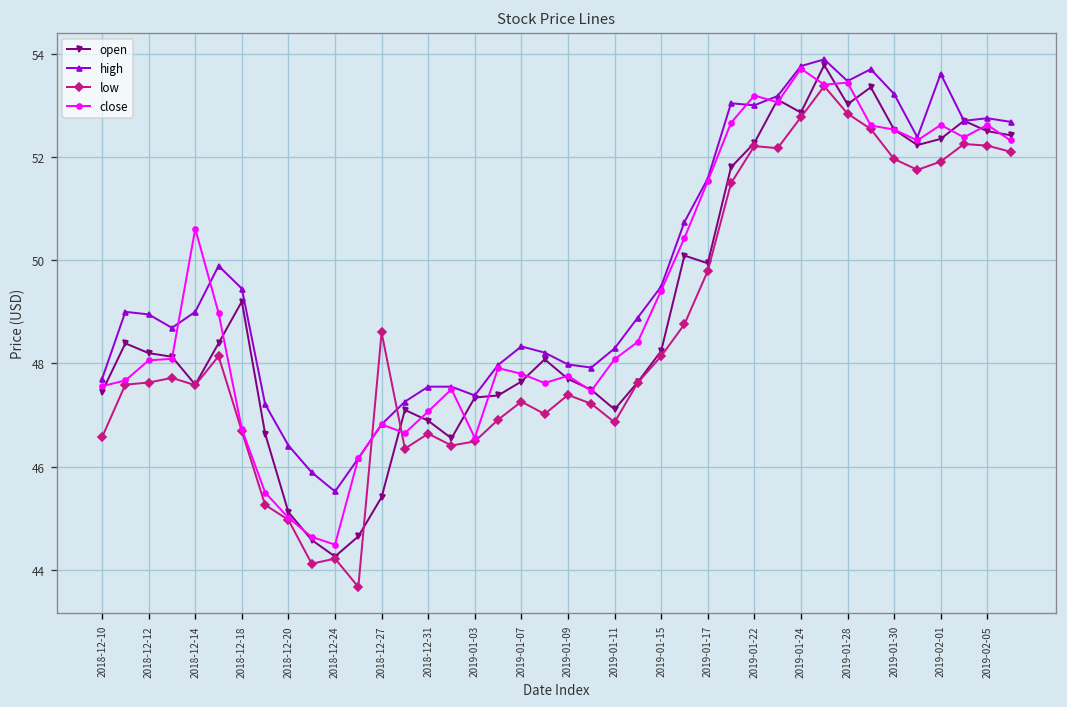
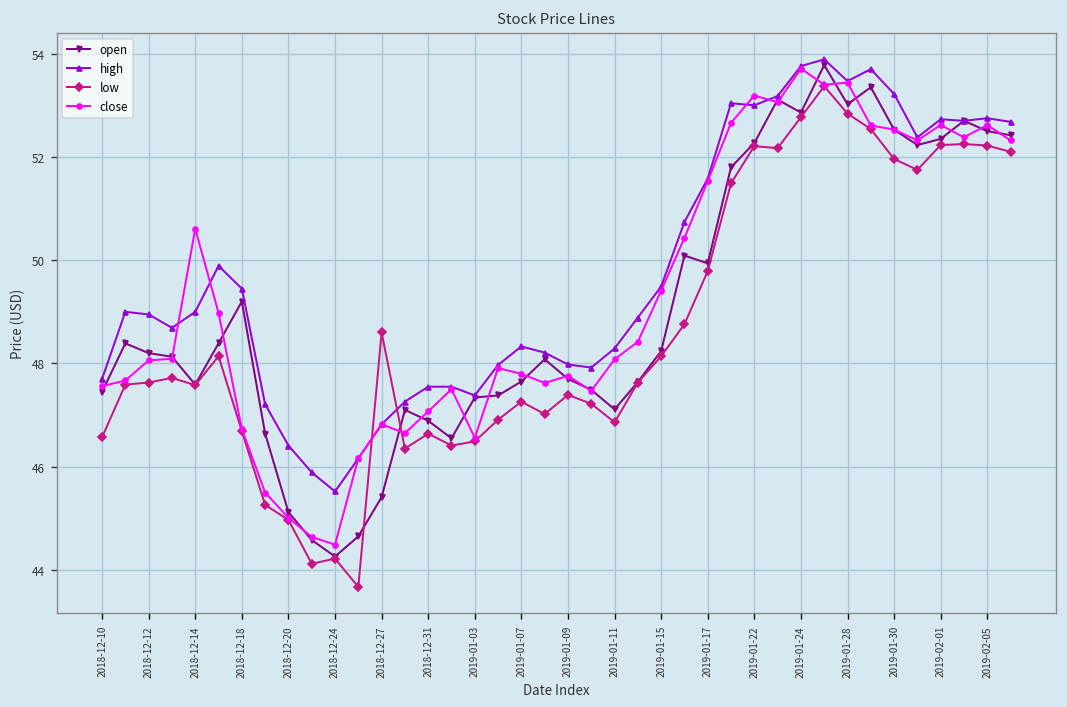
  {
    "open": {
      "2018-12-10": 47.5,
      "2018-12-12": 48.2,
      "2018-12-18": 49.2,
      "2018-12-20": 45.1,
      "2018-12-27": 45.4,
      "2018-12-31": 46.9,
      "2019-01-07": 47.7,
      "2019-01-09": 47.7,
      "2019-01-11": 47.1,
      "2019-01-15": 48.2,
      "2019-01-17": 49.9,
      "2019-01-22": 52.3,
      "2019-01-24": 52.9,
      "2019-01-28": 53.0,
      "2019-02-01": 52.4,
      "2019-02-05": 52.5
    },
    "high": {
      "2018-12-10": 47.7,
      "2018-12-12": 49.0,
      "2018-12-14": 49.0,
      "2018-12-18": 49.5,
      "2018-12-20": 46.4,
      "2018-12-24": 45.5,
      "2018-12-31": 47.6,
      "2019-01-07": 48.3,
      "2019-01-09": 48.0,
      "2019-01-11": 48.3,
      "2019-01-15": 49.5,
      "2019-01-22": 53.0,
      "2019-01-30": 53.2,
-     "2019-02-01": 53.6,
+     "2019-02-01": 52.7,
      "2019-02-05": 52.8
    },
    "low": {
      "2018-12-10": 46.6,
      "2018-12-12": 47.6,
      "2018-12-27": 48.6,
      "2018-12-31": 46.6,
      "2019-01-03": 46.5,
      "2019-01-07": 47.3,
      "2019-01-09": 47.4,
      "2019-01-11": 46.9,
      "2019-01-15": 48.1,
      "2019-01-17": 49.8,
      "2019-01-22": 52.2,
      "2019-01-24": 52.8,
      "2019-01-28": 52.8,
      "2019-01-30": 52.0,
-     "2019-02-01": 51.9,
+     "2019-02-01": 52.2,
      "2019-02-05": 52.2
    },
    "close": {
      "2018-12-10": 47.6,
      "2018-12-12": 48.1,
      "2018-12-14": 50.6,
      "2018-12-24": 44.5,
      "2018-12-31": 47.1,
      "2019-01-03": 46.6,
      "2019-01-07": 47.8,
      "2019-01-09": 47.8,
      "2019-01-11": 48.1,
      "2019-01-15": 49.4,
      "2019-01-22": 53.2,
      "2019-02-01": 52.6,
      "2019-02-05": 52.6
    }
  }
